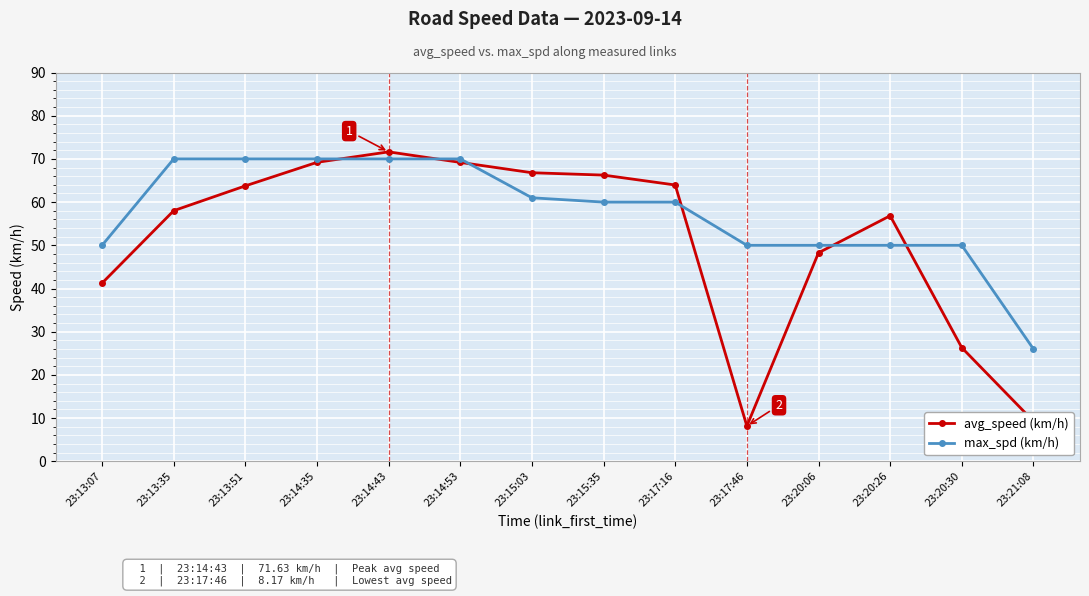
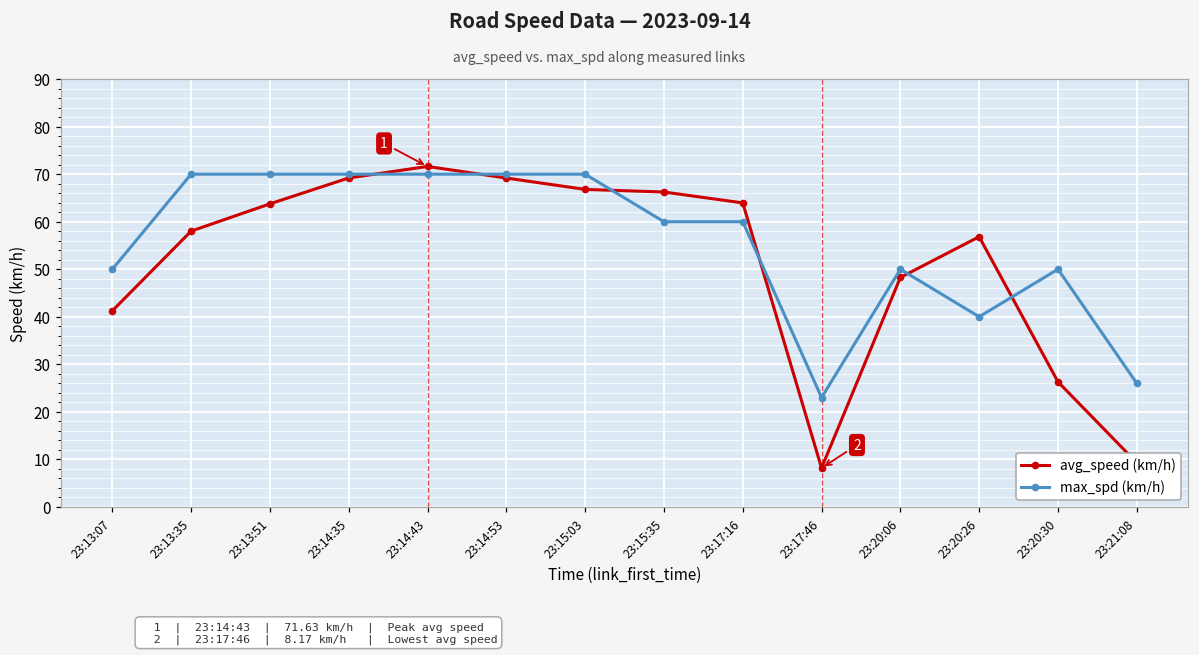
  {
    "avg_speed (km/h)": {
      "23:13:07": 41,
      "23:13:35": 58,
      "23:13:51": 64,
      "23:14:35": 69,
      "23:14:43": 72,
      "23:14:53": 69,
      "23:15:03": 67,
      "23:15:35": 66,
      "23:17:16": 64,
      "23:17:46": 8,
      "23:20:06": 48,
      "23:20:26": 57,
      "23:20:30": 26
    },
    "max_spd (km/h)": {
      "23:13:07": 50,
      "23:13:35": 70,
      "23:13:51": 70,
      "23:14:35": 70,
      "23:14:43": 70,
      "23:14:53": 70,
-     "23:15:03": 61,
+     "23:15:03": 70,
      "23:15:35": 60,
      "23:17:16": 60,
-     "23:17:46": 50,
+     "23:17:46": 23,
      "23:20:06": 50,
-     "23:20:26": 50,
+     "23:20:26": 40,
      "23:20:30": 50,
      "23:21:08": 26
    }
  }
